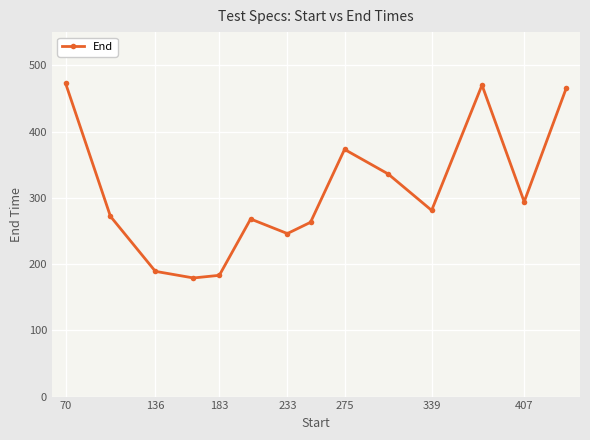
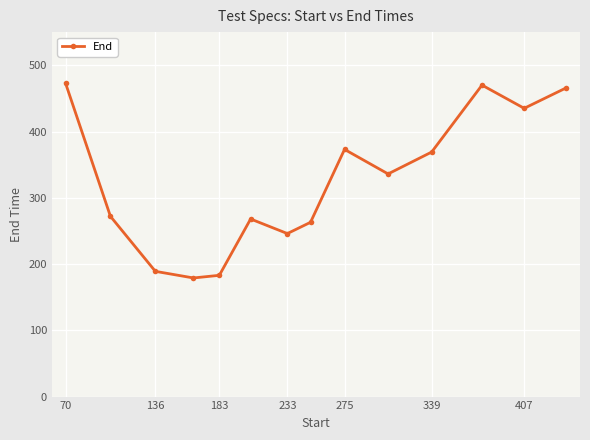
  {
    "70": 470,
    "136": 190,
    "183": 180,
    "233": 250,
    "275": 370,
-   "339": 280,
-   "407": 290
+   "339": 370,
+   "407": 440
  }
